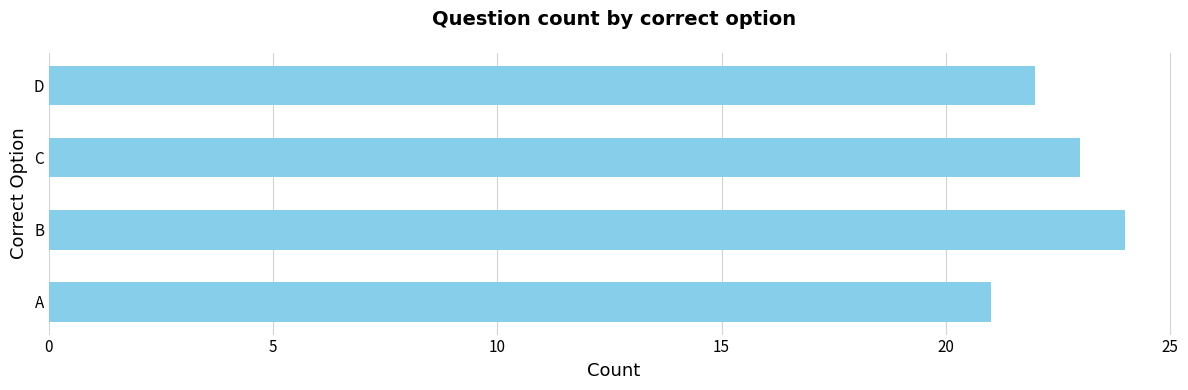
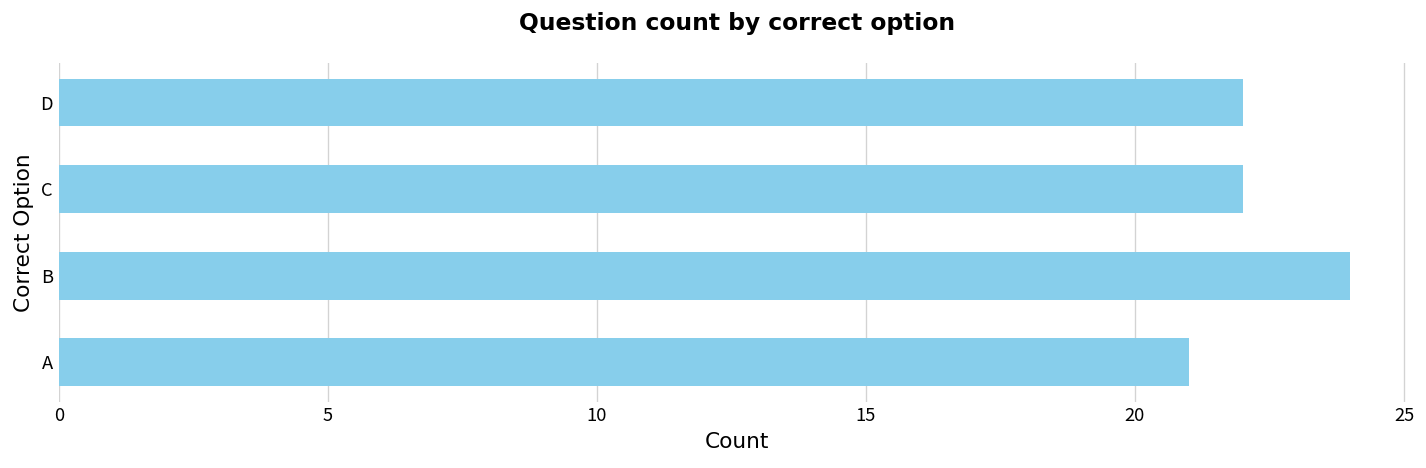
  {
    "D": 22,
-   "C": 23,
+   "C": 22,
    "B": 24,
    "A": 21
  }
